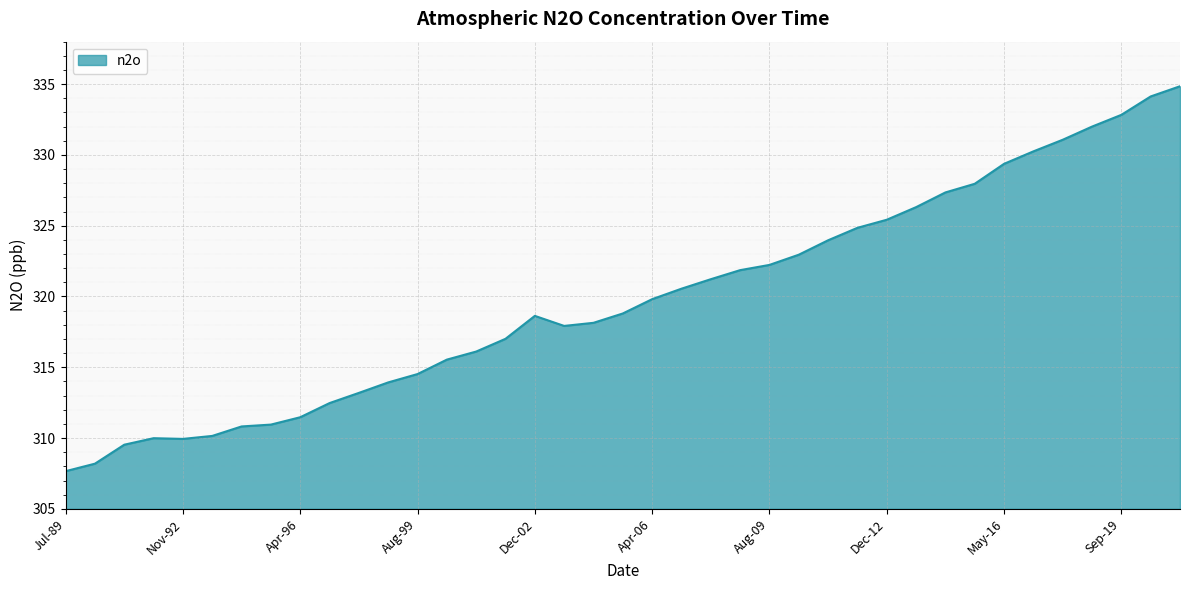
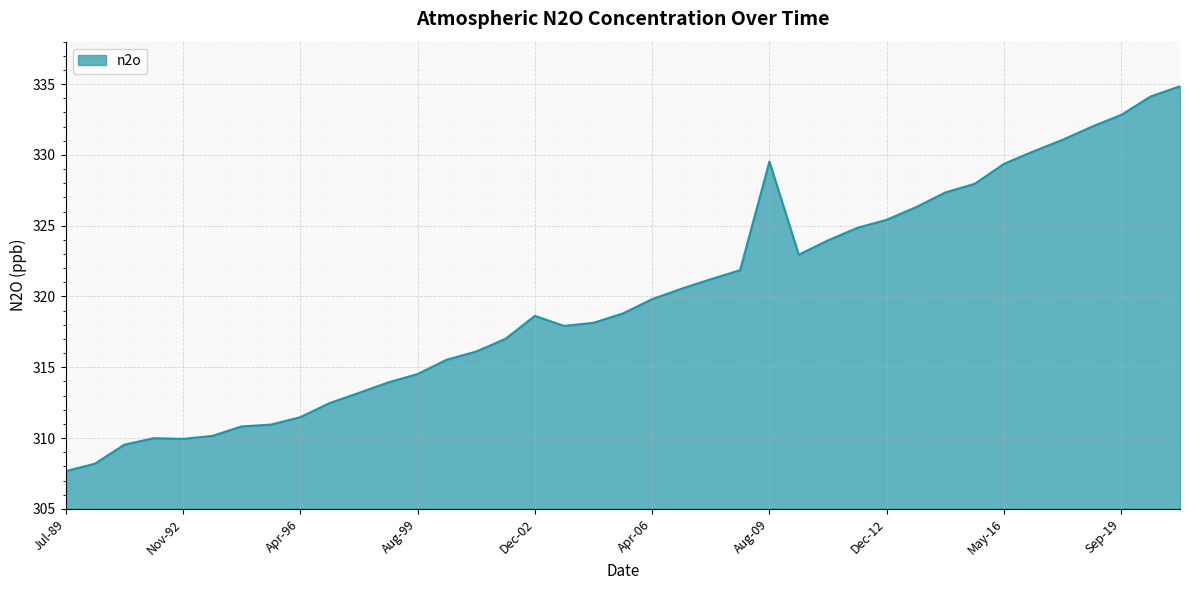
  {
    "Jul-89": 307.7,
    "Nov-92": 309.9,
    "Apr-96": 311.5,
    "Aug-99": 314.5,
    "Dec-02": 318.6,
    "Apr-06": 319.8,
-   "Aug-09": 322.2,
+   "Aug-09": 329.5,
    "Dec-12": 325.4,
    "May-16": 329.4,
    "Sep-19": 332.8
  }
